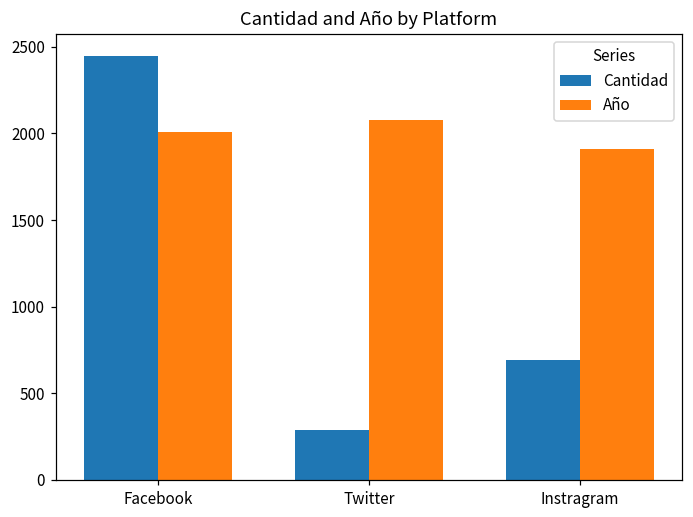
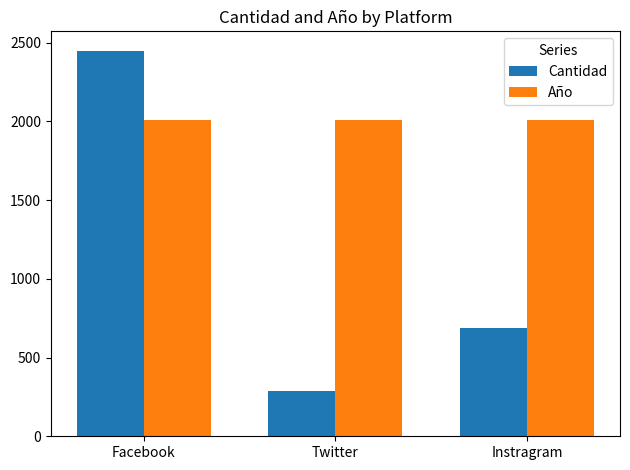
  {
    "Cantidad": {
      "Facebook": 2450,
      "Twitter": 290,
      "Instragram": 690
    },
    "Año": {
      "Facebook": 2010,
-     "Twitter": 2080,
-     "Instragram": 1910
+     "Twitter": 2010,
+     "Instragram": 2010
    }
  }
